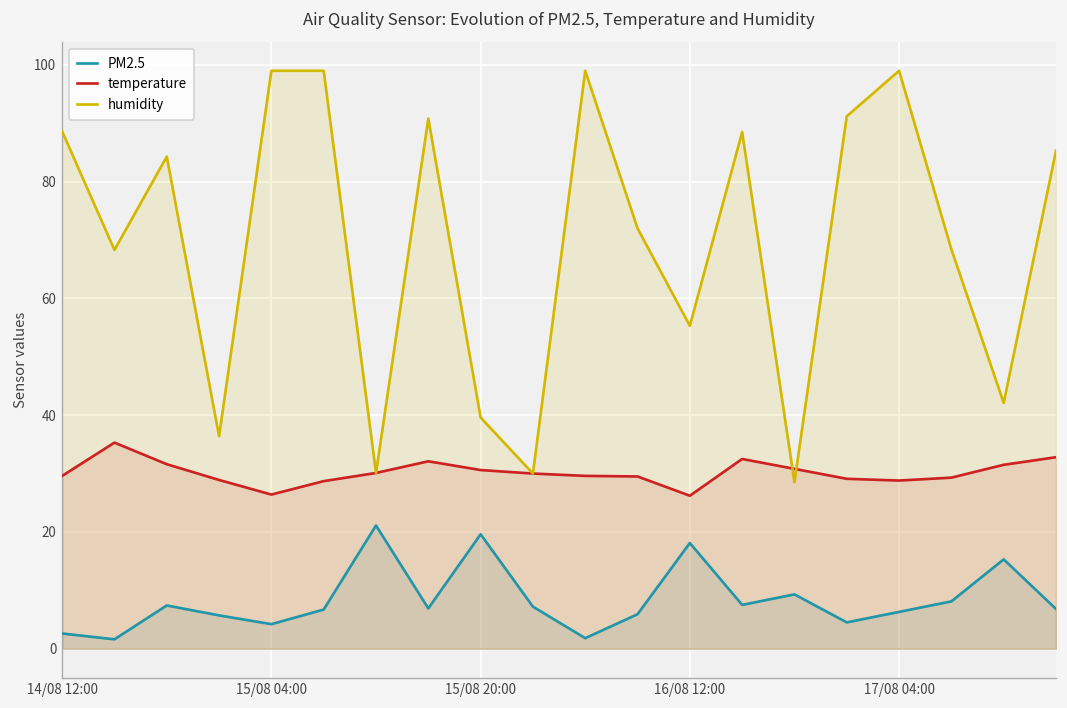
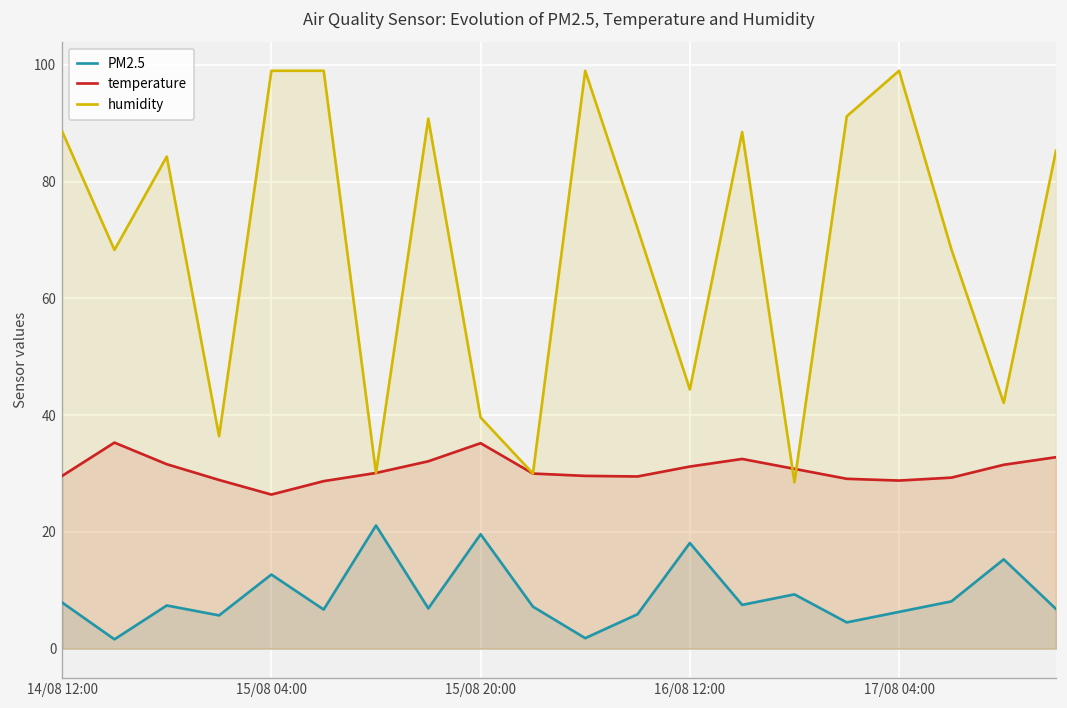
  {
    "PM2.5": {
-     "14/08 12:00": 3,
-     "15/08 04:00": 4,
+     "14/08 12:00": 8,
+     "15/08 04:00": 13,
      "15/08 20:00": 20,
      "16/08 12:00": 18,
      "17/08 04:00": 6
    },
    "temperature": {
      "14/08 12:00": 30,
      "15/08 04:00": 26,
-     "15/08 20:00": 31,
-     "16/08 12:00": 26,
+     "15/08 20:00": 35,
+     "16/08 12:00": 31,
      "17/08 04:00": 29
    },
    "humidity": {
      "14/08 12:00": 89,
      "15/08 04:00": 99,
      "15/08 20:00": 40,
-     "16/08 12:00": 55,
+     "16/08 12:00": 44,
      "17/08 04:00": 99
    }
  }
